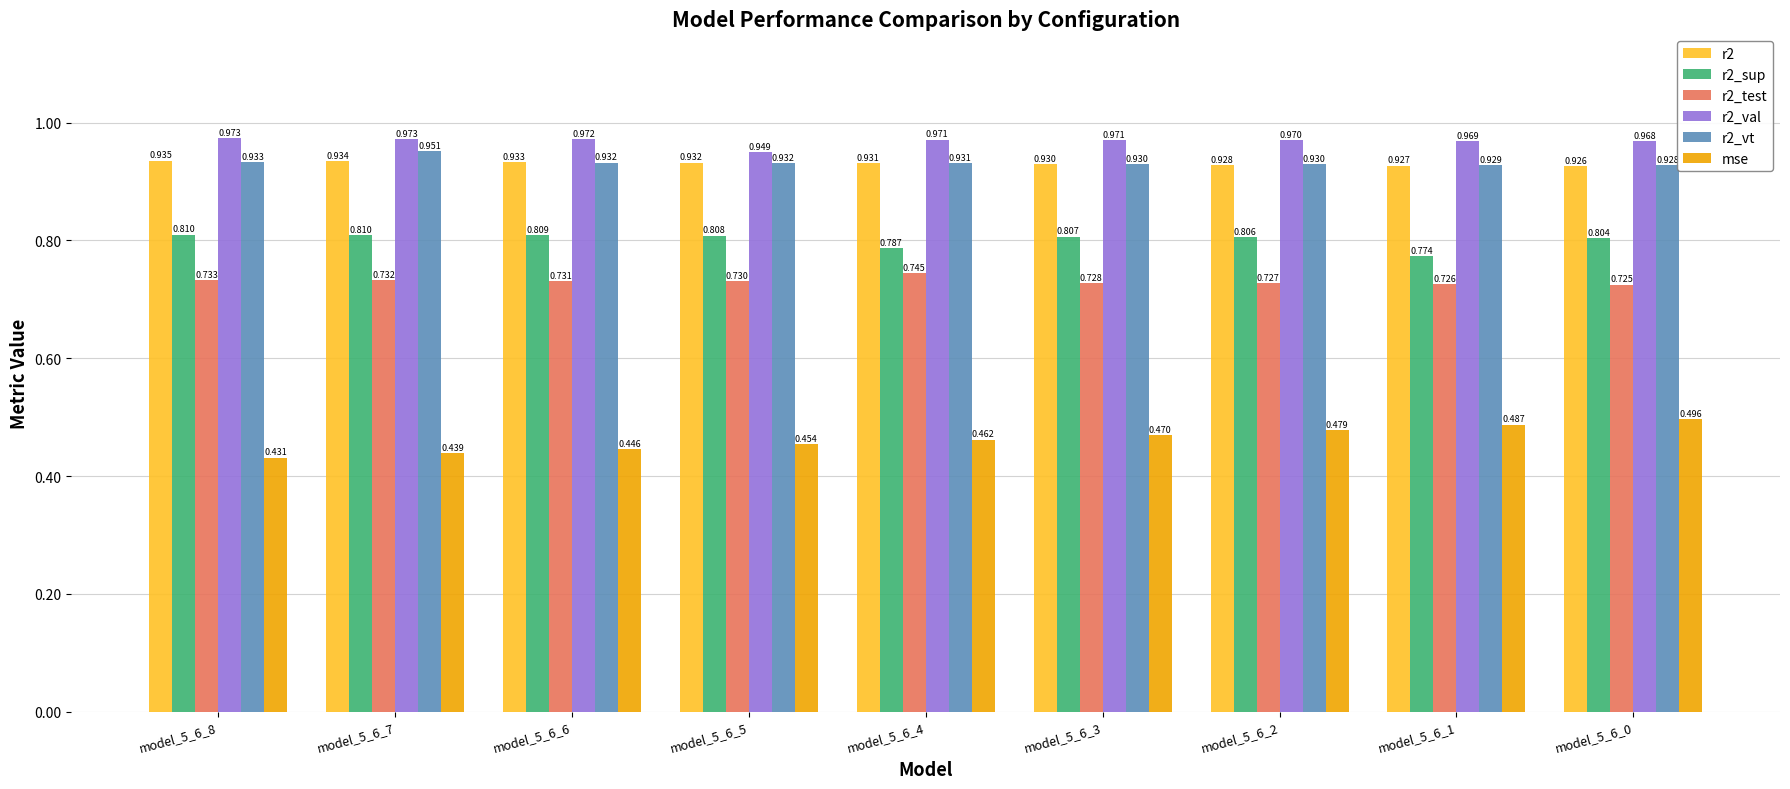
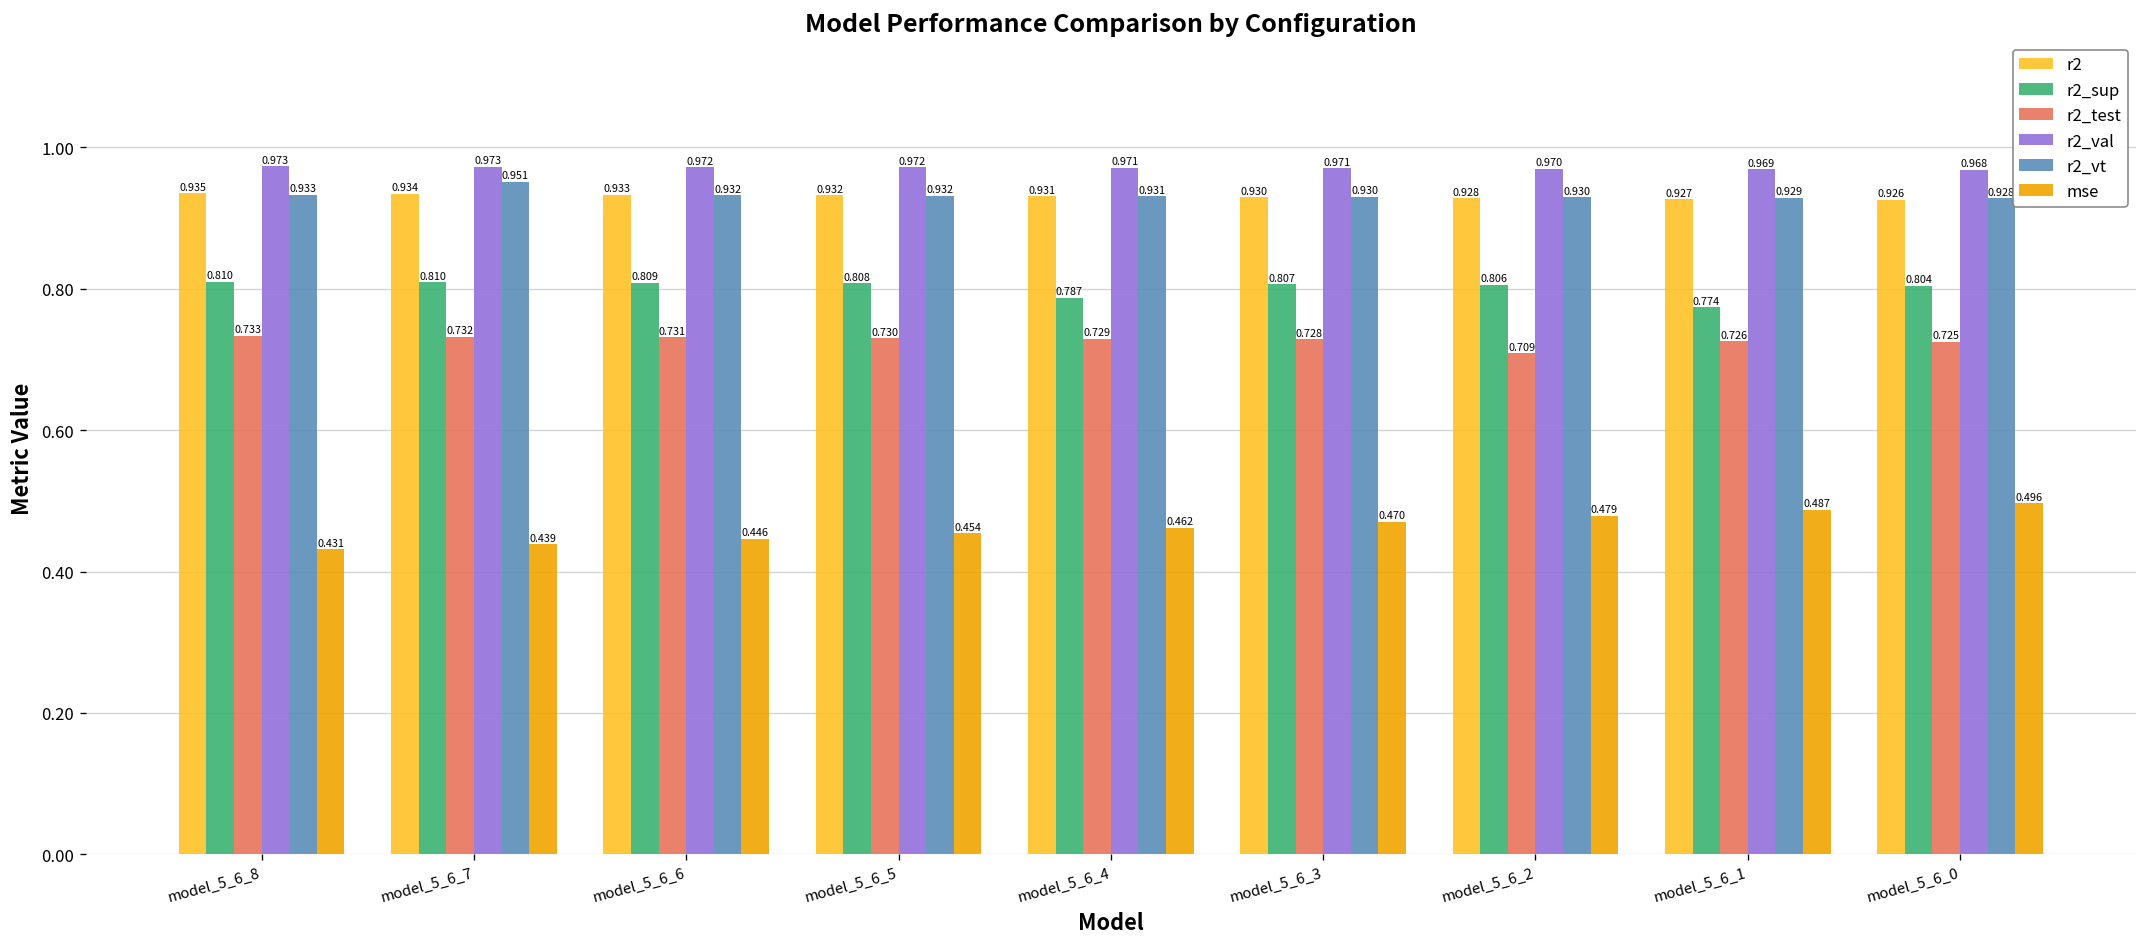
  {
    "r2_sup": {
      "model_5_6_8": 0.810,
      "model_5_6_7": 0.810,
      "model_5_6_6": 0.809,
      "model_5_6_5": 0.808,
      "model_5_6_4": 0.787,
      "model_5_6_3": 0.807,
      "model_5_6_2": 0.806,
      "model_5_6_1": 0.774,
      "model_5_6_0": 0.804
    },
    "r2_test": {
      "model_5_6_8": 0.733,
      "model_5_6_7": 0.732,
      "model_5_6_6": 0.731,
      "model_5_6_5": 0.730,
-     "model_5_6_4": 0.745,
+     "model_5_6_4": 0.729,
      "model_5_6_3": 0.728,
-     "model_5_6_2": 0.727,
+     "model_5_6_2": 0.709,
      "model_5_6_1": 0.726,
      "model_5_6_0": 0.725
    },
    "r2_val": {
      "model_5_6_8": 0.973,
      "model_5_6_7": 0.973,
      "model_5_6_6": 0.972,
-     "model_5_6_5": 0.949,
+     "model_5_6_5": 0.972,
      "model_5_6_4": 0.971,
      "model_5_6_3": 0.971,
      "model_5_6_2": 0.970,
      "model_5_6_1": 0.969,
      "model_5_6_0": 0.968
    },
    "r2_vt": {
      "model_5_6_8": 0.933,
      "model_5_6_7": 0.951,
      "model_5_6_6": 0.932,
      "model_5_6_5": 0.932,
      "model_5_6_4": 0.931,
      "model_5_6_3": 0.930,
      "model_5_6_2": 0.930,
      "model_5_6_1": 0.929
    }
  }
